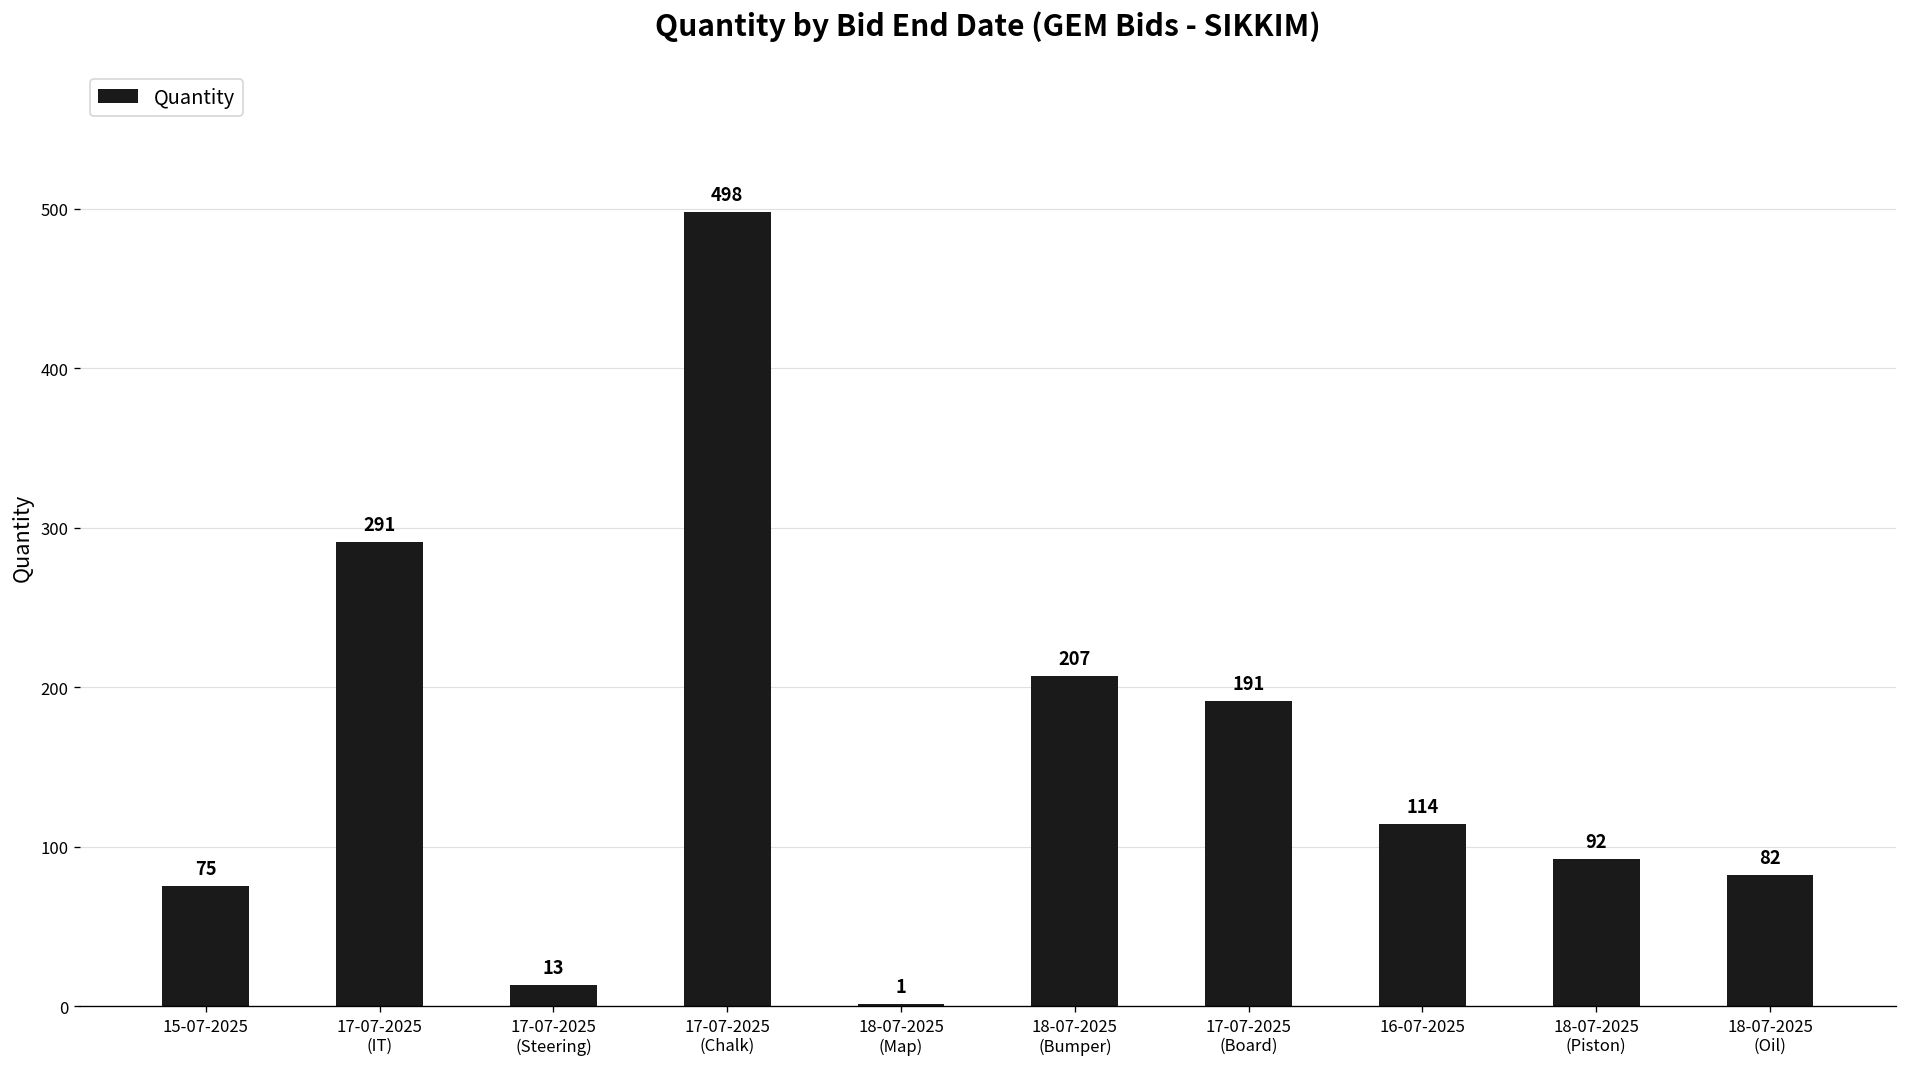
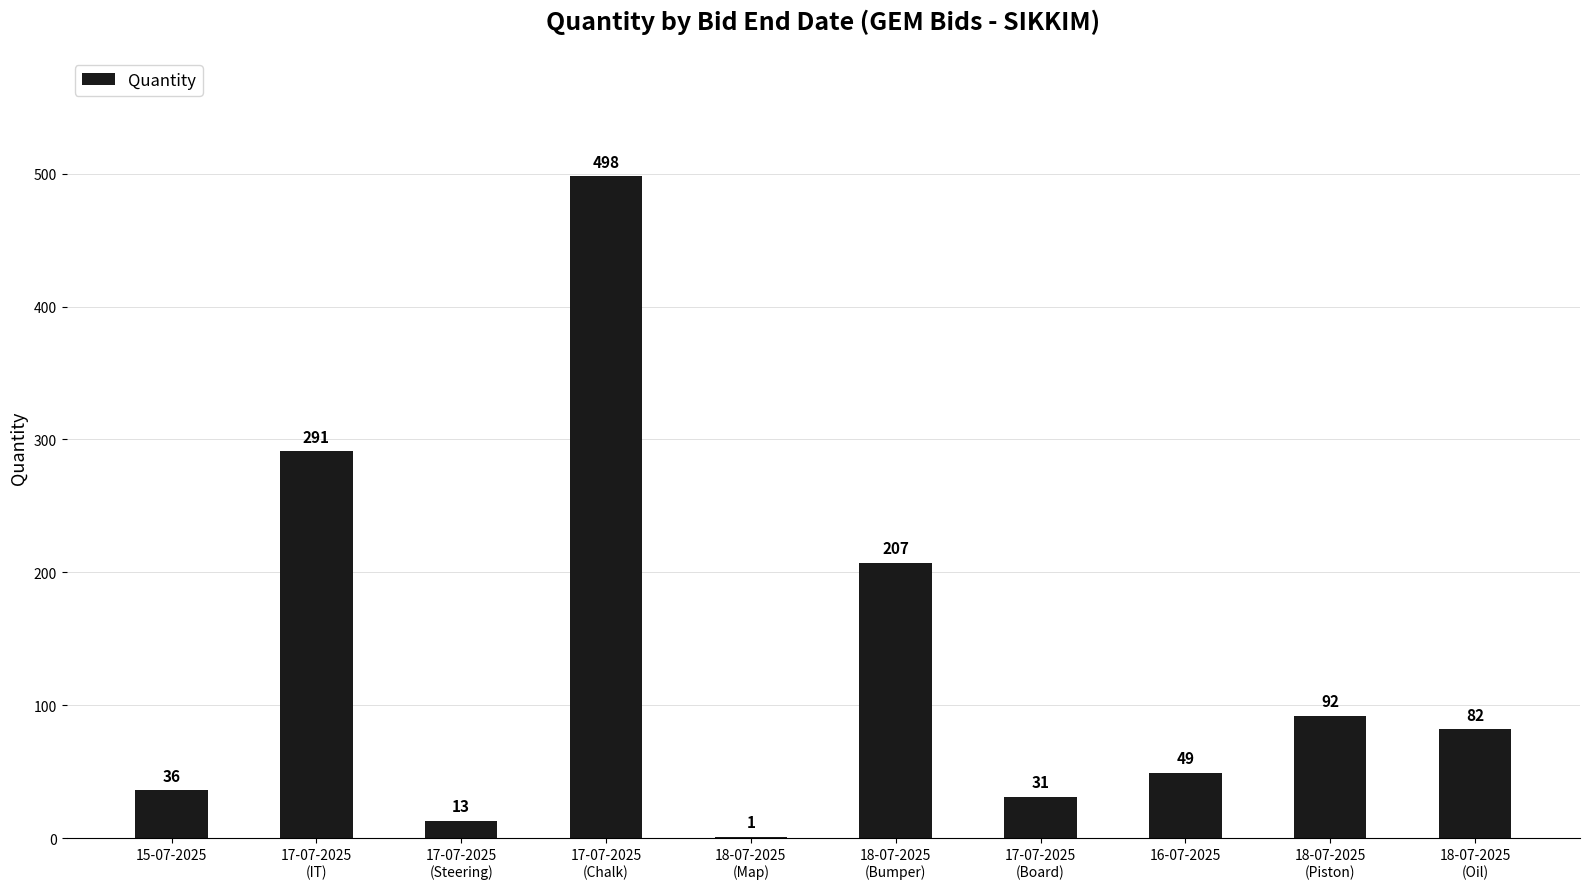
  {
-   "15-07-2025": 75,
+   "15-07-2025": 36,
    "17-07-2025 (IT)": 291,
    "17-07-2025 (Steering)": 13,
    "17-07-2025 (Chalk)": 498,
    "18-07-2025 (Map)": 1,
    "18-07-2025 (Bumper)": 207,
-   "17-07-2025 (Board)": 191,
-   "16-07-2025": 114,
+   "17-07-2025 (Board)": 31,
+   "16-07-2025": 49,
    "18-07-2025 (Piston)": 92,
    "18-07-2025 (Oil)": 82
  }
